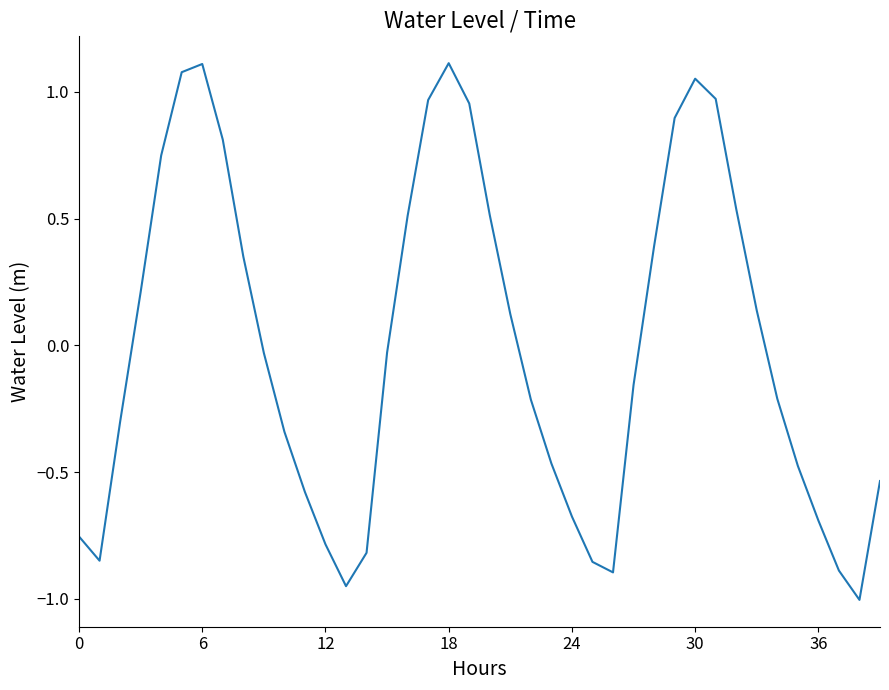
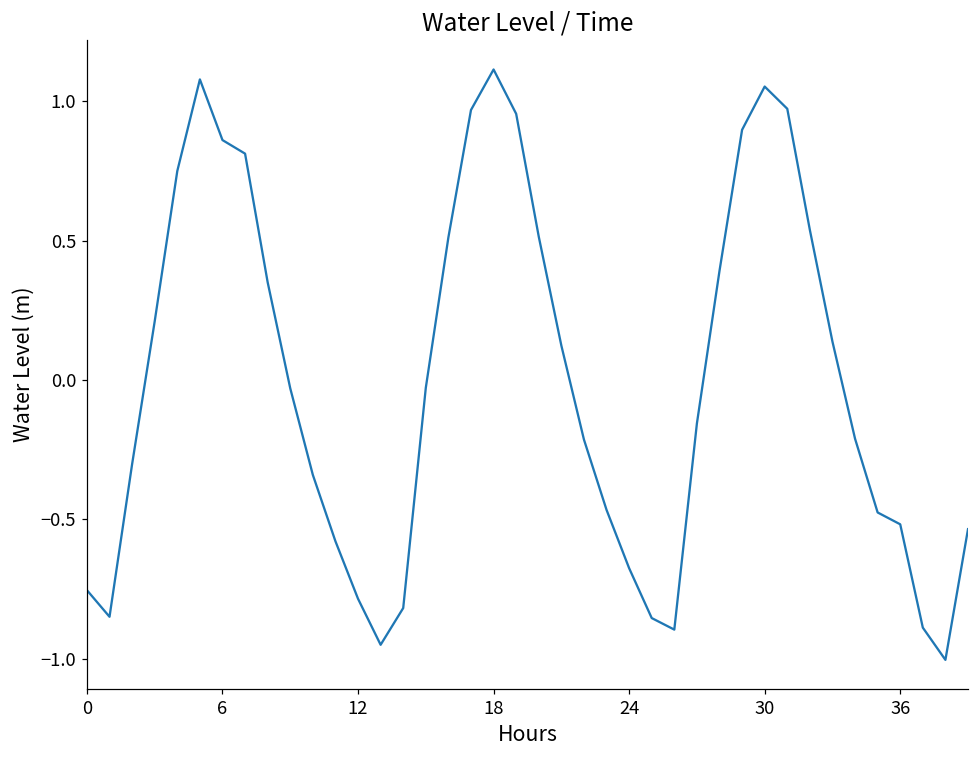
  {
    "0": -0.75,
-   "6": 1.11,
+   "6": 0.86,
    "12": -0.78,
    "18": 1.11,
    "24": -0.68,
    "30": 1.05,
-   "36": -0.69
+   "36": -0.52
  }
